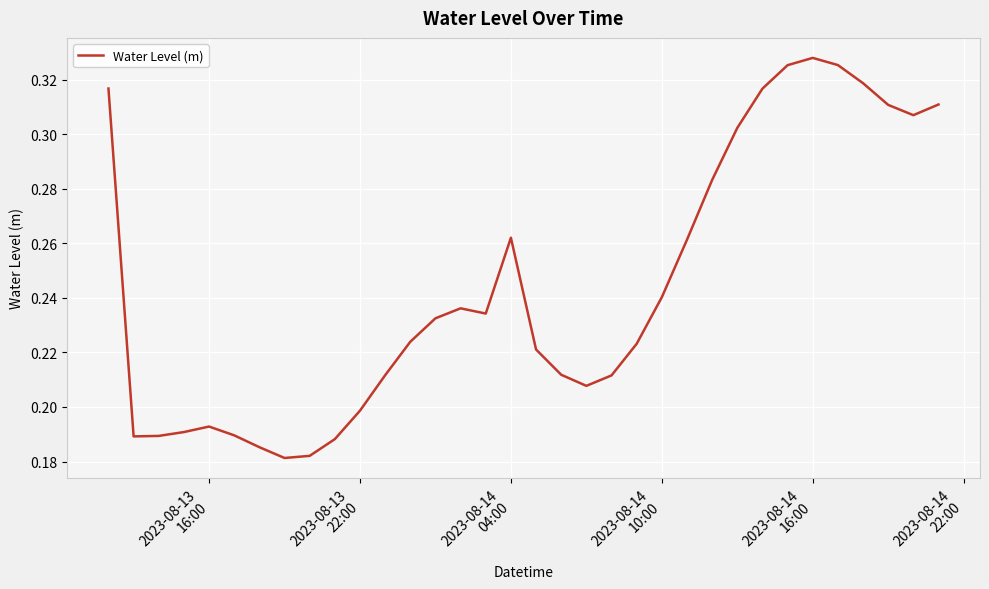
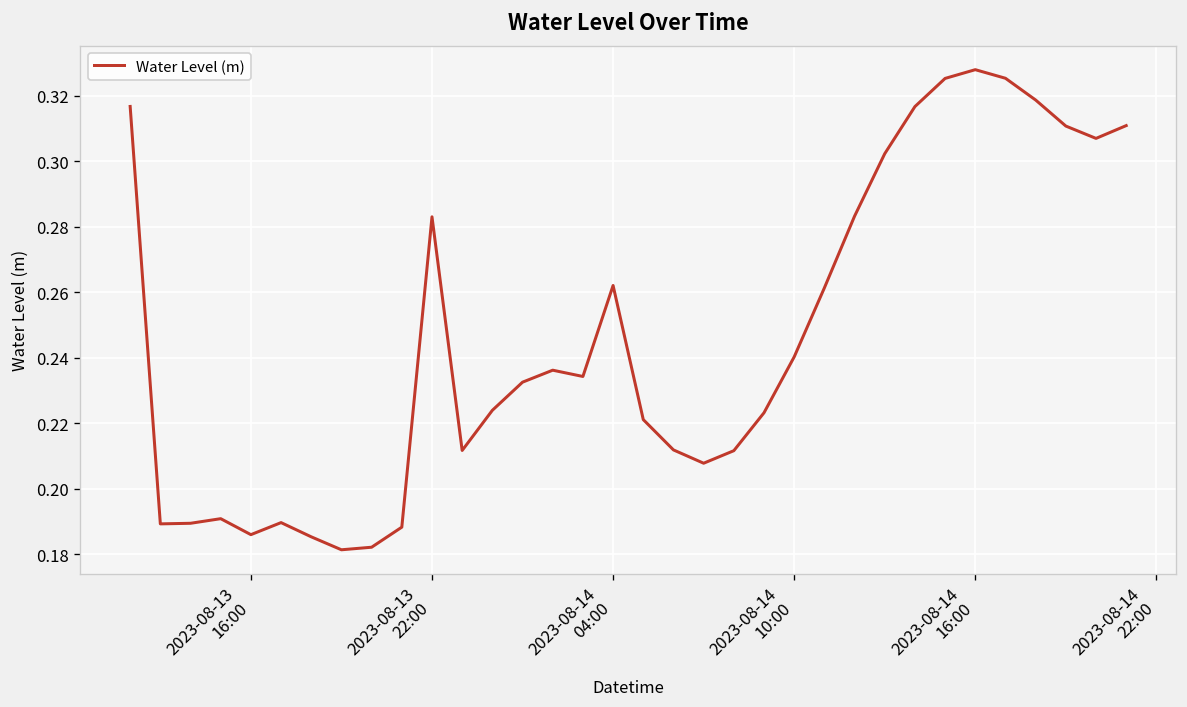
  {
-   "2023-08-13 16:00": 0.193,
-   "2023-08-13 22:00": 0.199,
+   "2023-08-13 16:00": 0.186,
+   "2023-08-13 22:00": 0.283,
    "2023-08-14 04:00": 0.262,
    "2023-08-14 10:00": 0.240,
    "2023-08-14 16:00": 0.328
  }
